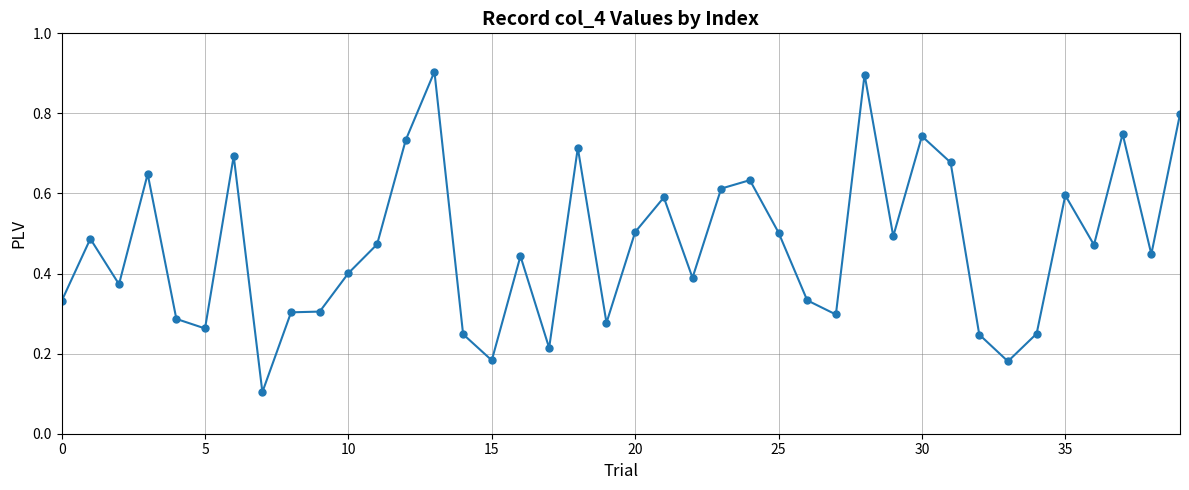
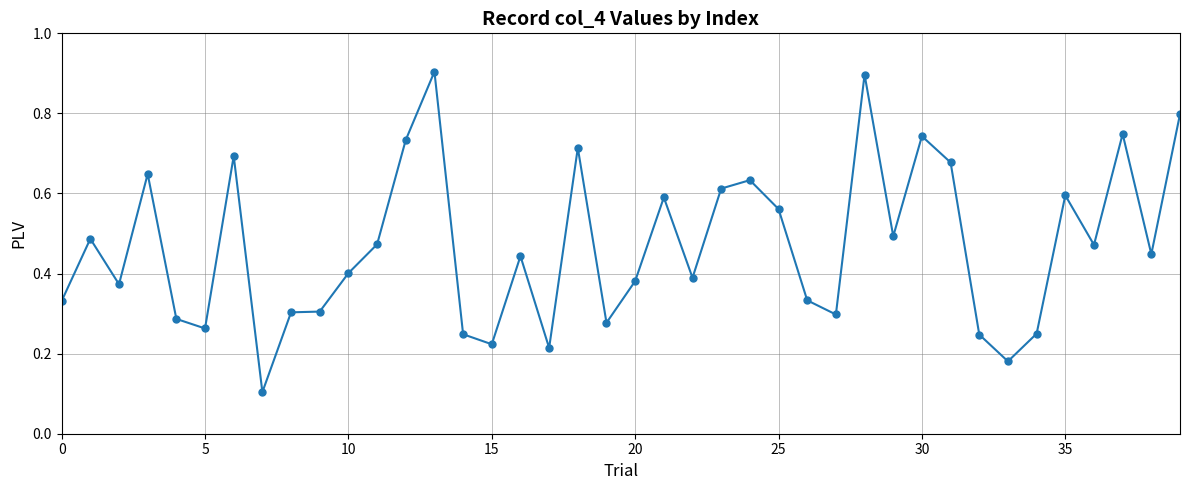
  {
    "0": 0.33,
    "5": 0.26,
    "10": 0.40,
-   "15": 0.18,
-   "20": 0.50,
-   "25": 0.50,
+   "15": 0.22,
+   "20": 0.38,
+   "25": 0.56,
    "30": 0.74,
    "35": 0.60
  }
